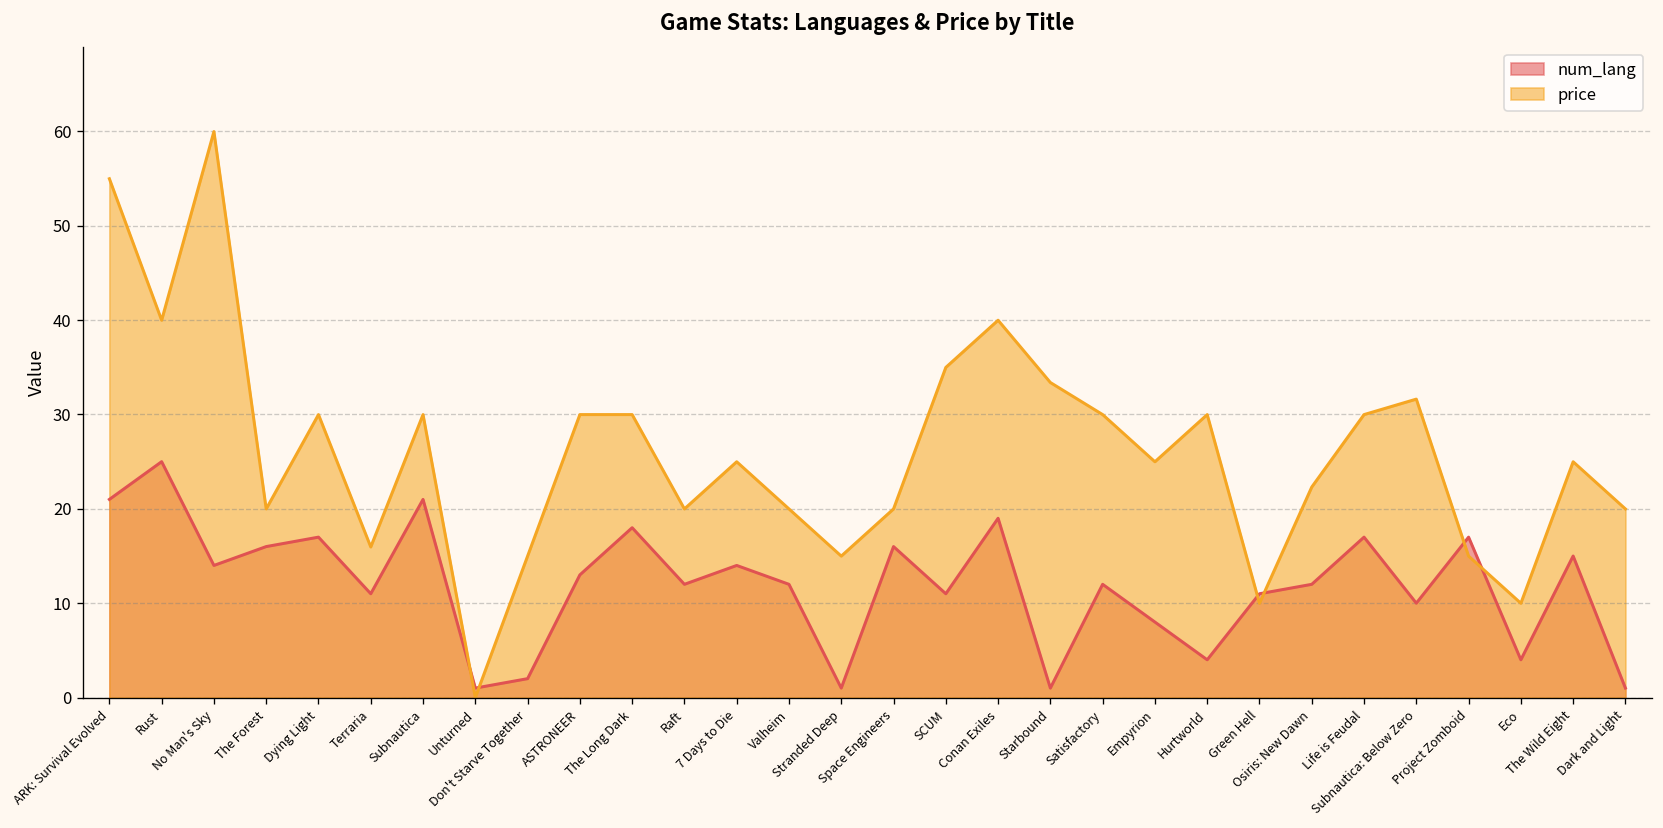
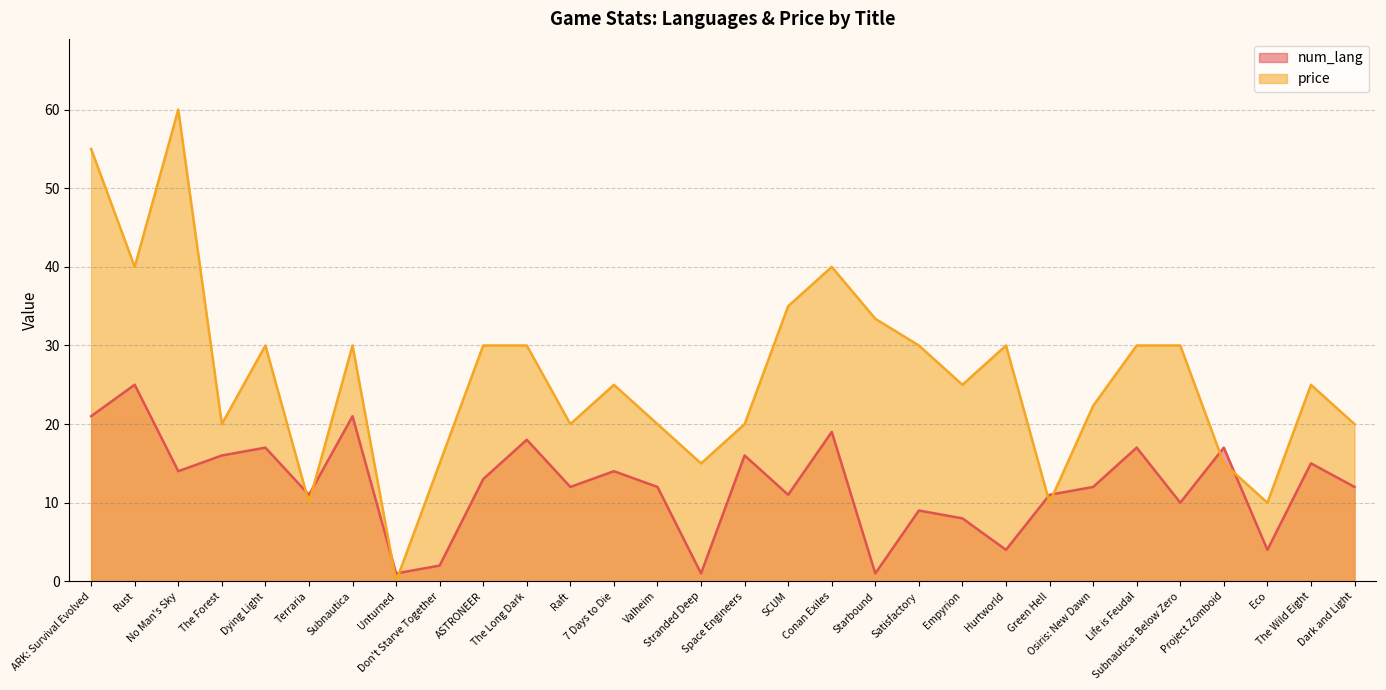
  {
    "num_lang": {
      "ARK: Survival Evolved": 21,
      "Rust": 25,
      "No Man's Sky": 14,
      "The Forest": 16,
      "Dying Light": 17,
      "Terraria": 11,
      "Subnautica": 21,
      "Unturned": 1,
      "Don't Starve Together": 2,
      "ASTRONEER": 13,
      "The Long Dark": 18,
      "Raft": 12,
      "7 Days to Die": 14,
      "Valheim": 12,
      "Stranded Deep": 1,
      "Space Engineers": 16,
      "SCUM": 11,
      "Conan Exiles": 19,
      "Starbound": 1,
-     "Satisfactory": 12,
+     "Satisfactory": 9,
      "Empyrion": 8,
      "Hurtworld": 4,
      "Green Hell": 11,
      "Osiris: New Dawn": 12,
      "Life is Feudal": 17,
      "Subnautica: Below Zero": 10,
      "Project Zomboid": 17,
      "Eco": 4,
      "The Wild Eight": 15,
-     "Dark and Light": 1
+     "Dark and Light": 12
    },
    "price": {
      "ARK: Survival Evolved": 55,
      "Rust": 40,
      "No Man's Sky": 60,
      "The Forest": 20,
      "Dying Light": 30,
-     "Terraria": 16,
+     "Terraria": 10,
      "Subnautica": 30,
      "Unturned": 0,
      "Don't Starve Together": 15,
      "ASTRONEER": 30,
      "The Long Dark": 30,
      "Raft": 20,
      "7 Days to Die": 25,
      "Valheim": 20,
      "Stranded Deep": 15,
      "Space Engineers": 20,
      "SCUM": 35,
      "Conan Exiles": 40,
      "Starbound": 33,
      "Satisfactory": 30,
      "Empyrion": 25,
      "Hurtworld": 30,
      "Green Hell": 10,
      "Osiris: New Dawn": 22,
      "Life is Feudal": 30,
-     "Subnautica: Below Zero": 32,
+     "Subnautica: Below Zero": 30,
      "Project Zomboid": 15,
      "Eco": 10,
      "The Wild Eight": 25,
      "Dark and Light": 20
    }
  }
